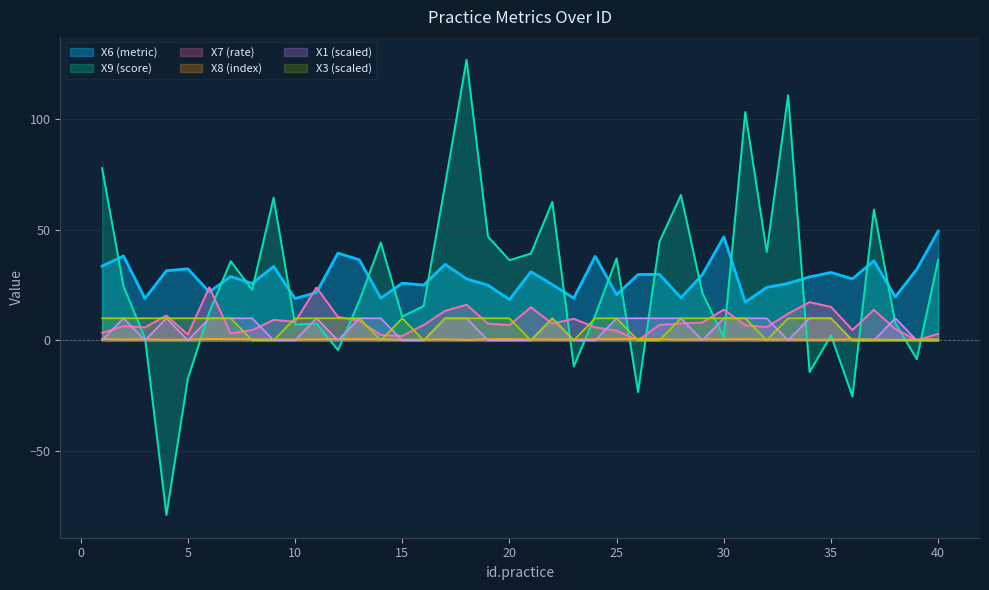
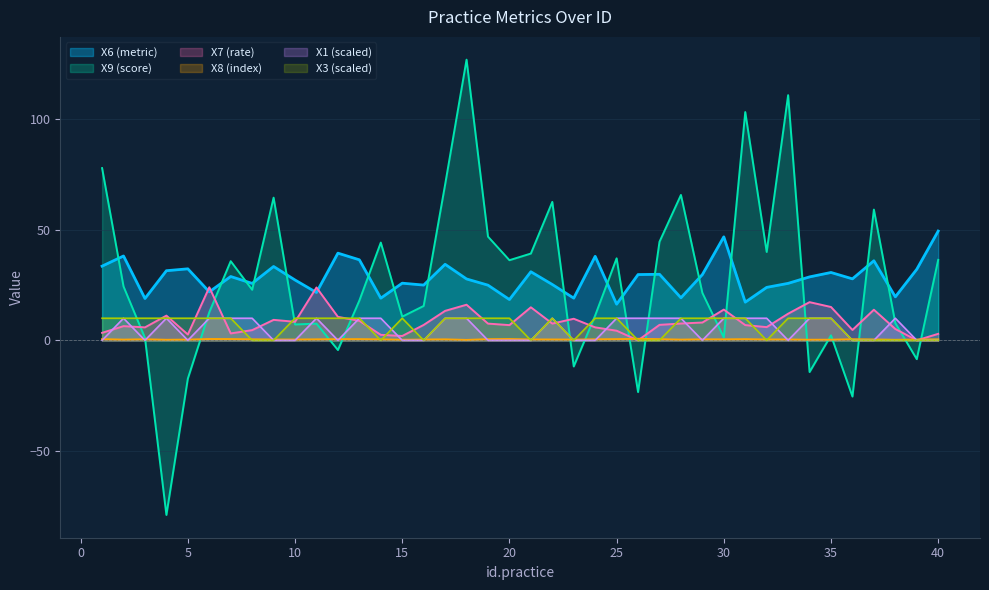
  {
    "X6 (metric)": {
      "5": 32,
-     "10": 19,
+     "10": 27,
      "15": 26,
      "20": 18,
-     "25": 21,
+     "25": 16,
      "30": 47,
      "35": 31,
      "40": 49
    }
  }
